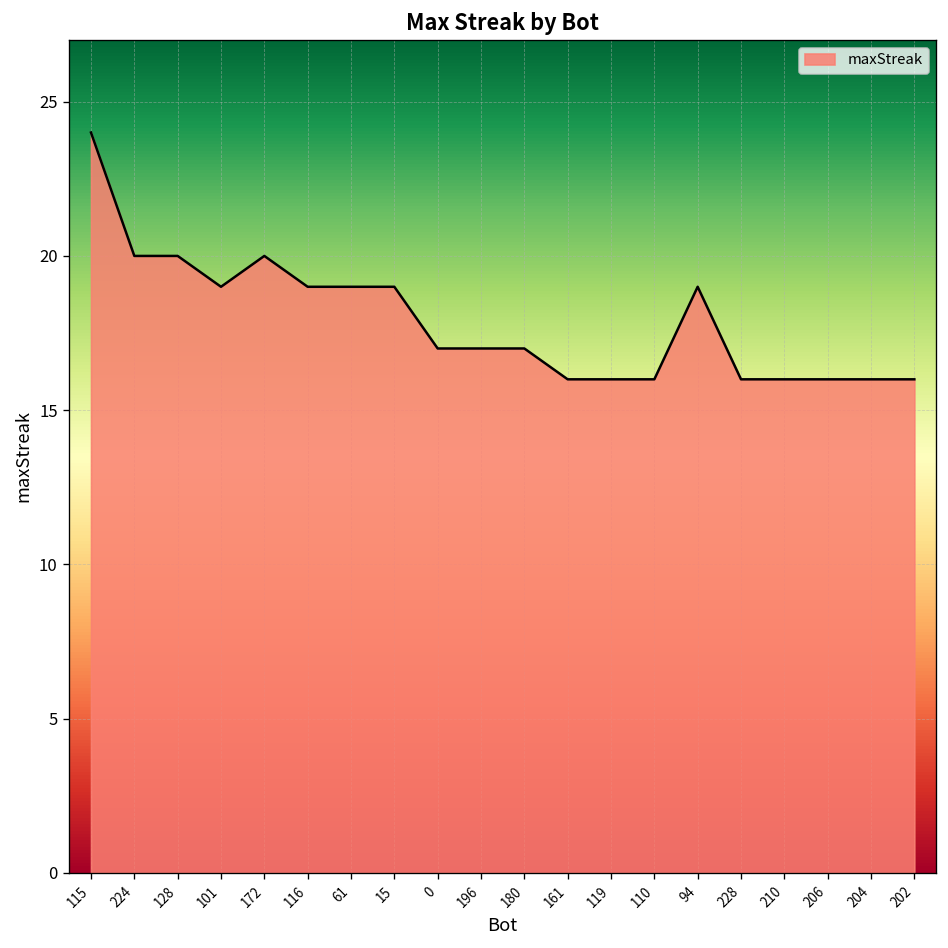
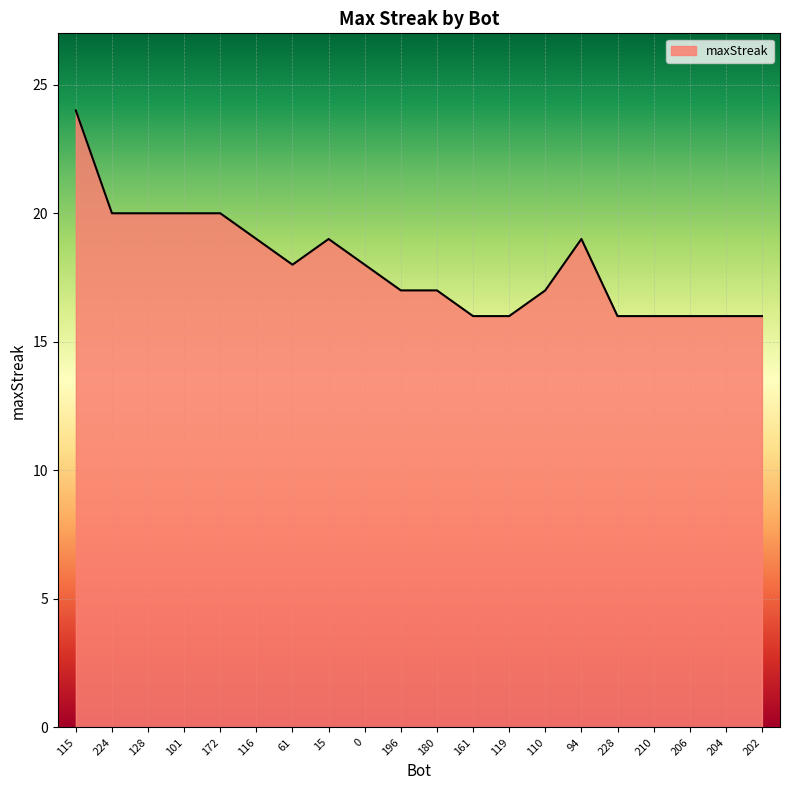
  {
    "115": 24,
    "224": 20,
    "128": 20,
-   "101": 19,
+   "101": 20,
    "172": 20,
    "116": 19,
-   "61": 19,
+   "61": 18,
    "15": 19,
-   "0": 17,
+   "0": 18,
    "196": 17,
    "180": 17,
    "161": 16,
    "119": 16,
-   "110": 16,
+   "110": 17,
    "94": 19,
    "228": 16,
    "210": 16,
    "206": 16,
    "204": 16,
    "202": 16
  }
